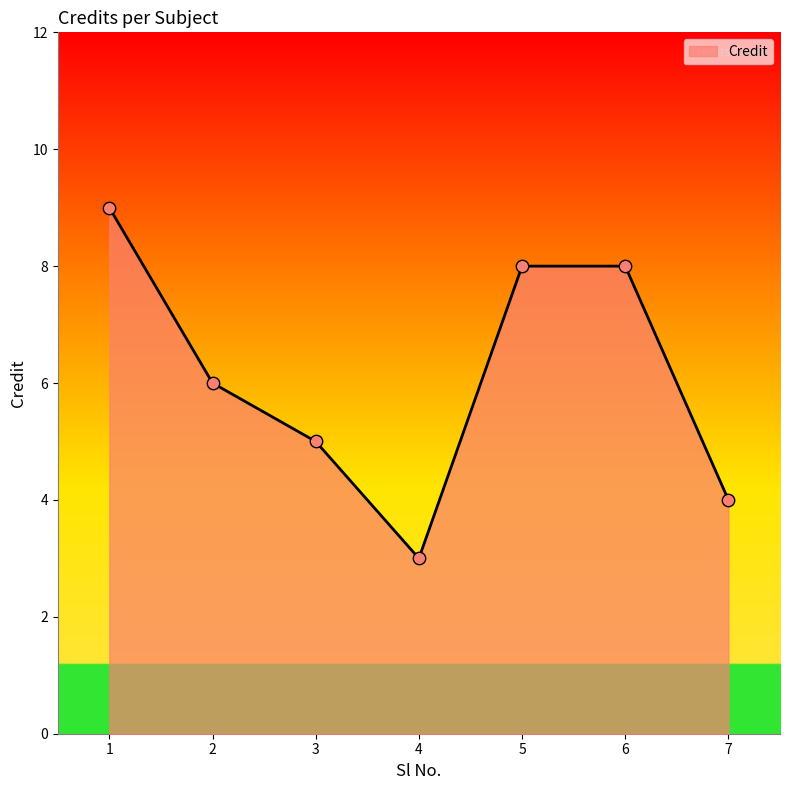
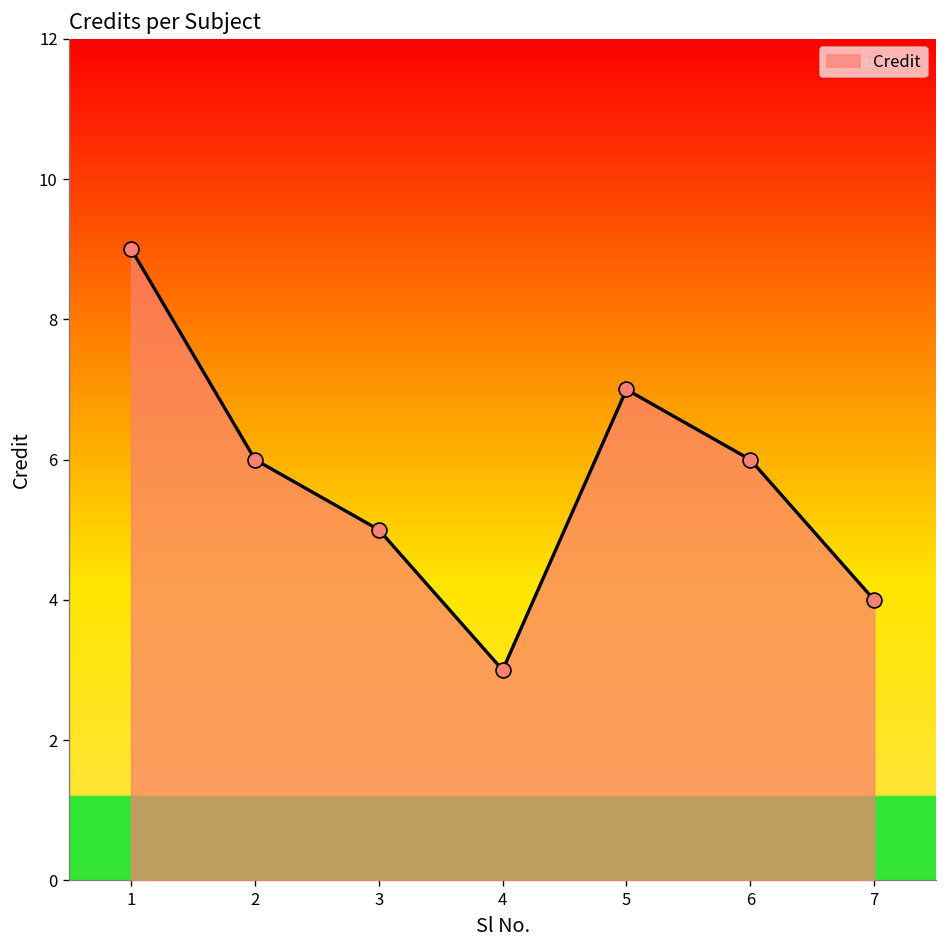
  {
    "1": 9,
    "2": 6,
    "3": 5,
    "4": 3,
-   "5": 8,
-   "6": 8,
+   "5": 7,
+   "6": 6,
    "7": 4
  }
